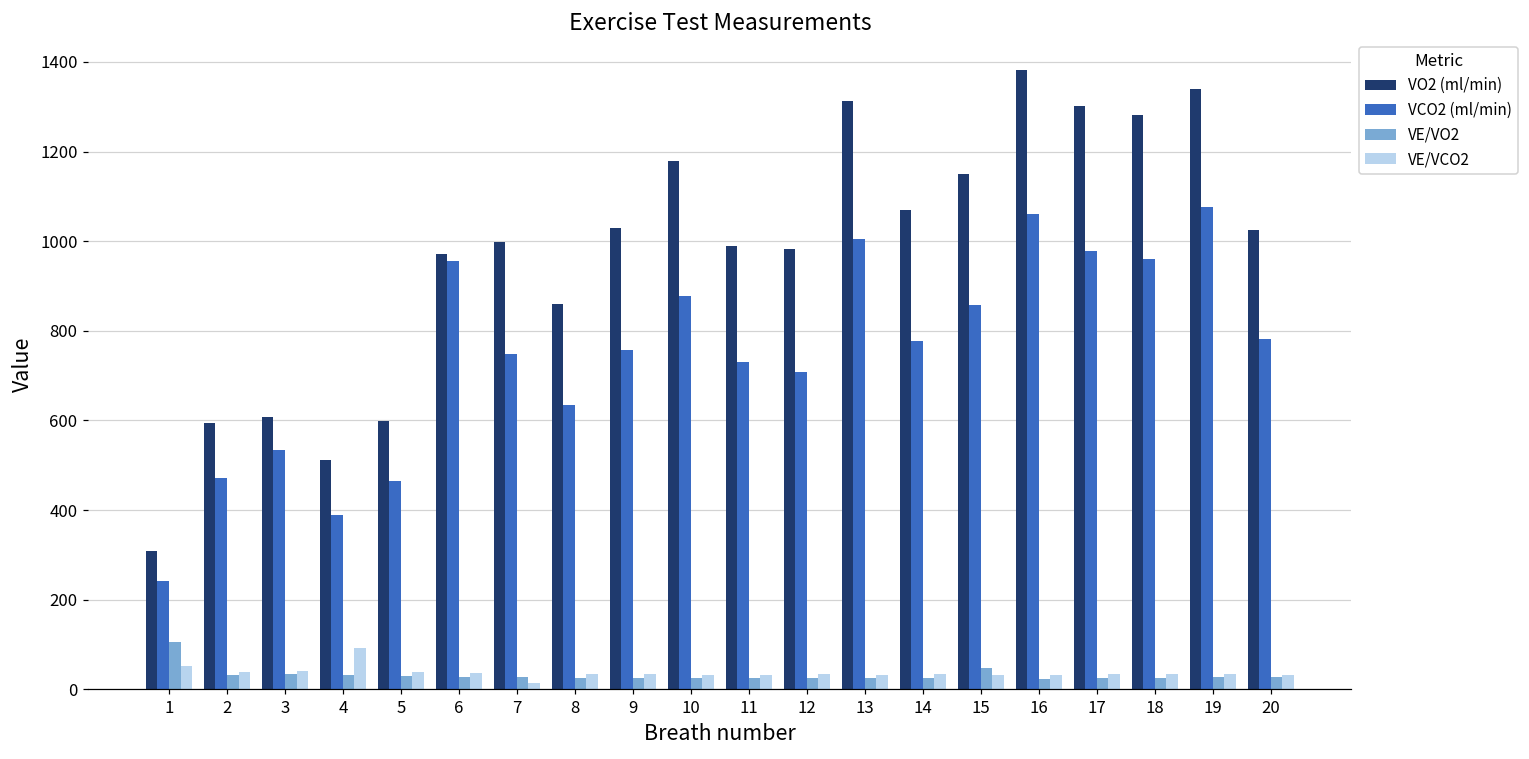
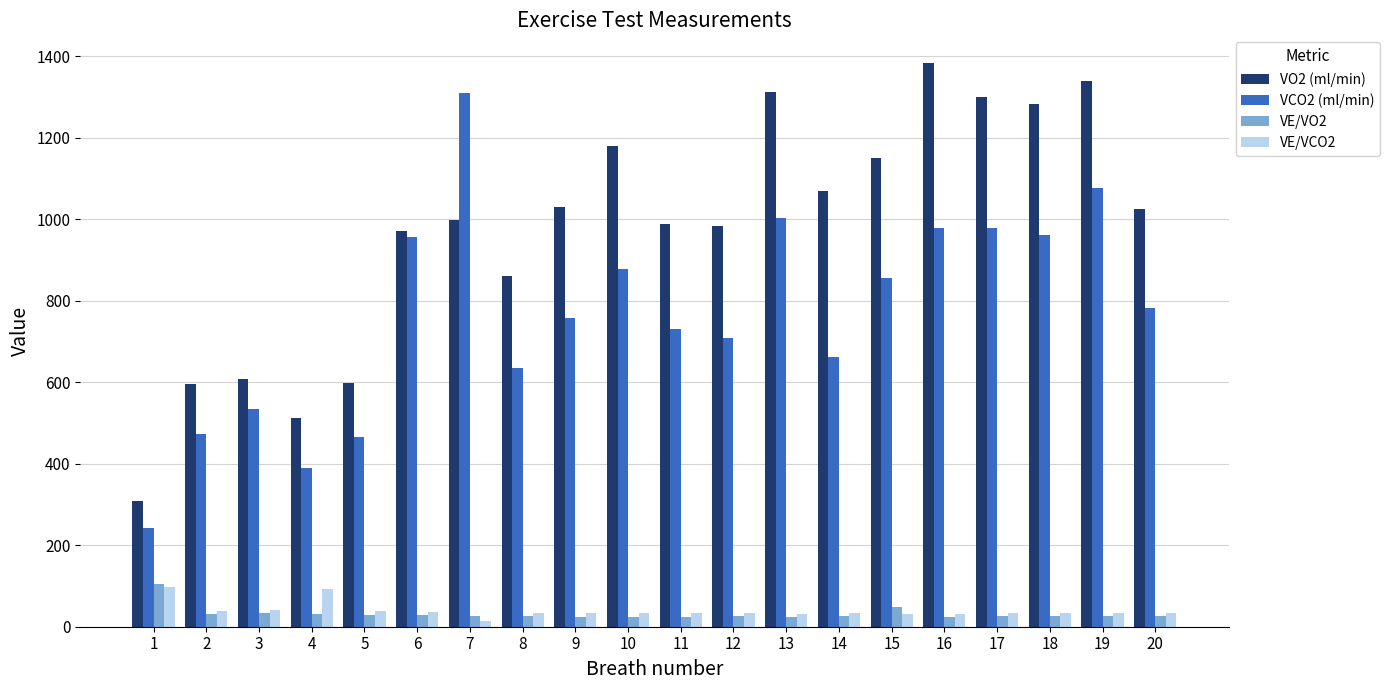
  {
    "VO2 (ml/min)": {
      "1": 310,
      "2": 600,
      "3": 610,
      "4": 510,
      "5": 600,
      "6": 970,
      "7": 1000,
      "8": 860,
      "9": 1030,
      "10": 1180,
      "11": 990,
      "12": 980,
      "13": 1310,
      "14": 1070,
      "15": 1150,
      "16": 1380,
      "17": 1300,
      "18": 1280,
      "19": 1340,
      "20": 1020
    },
    "VCO2 (ml/min)": {
      "1": 240,
      "2": 470,
      "3": 530,
      "4": 390,
      "5": 460,
      "6": 960,
-     "7": 750,
+     "7": 1310,
      "8": 640,
      "9": 760,
      "10": 880,
      "11": 730,
      "12": 710,
      "13": 1000,
-     "14": 780,
+     "14": 660,
      "15": 860,
-     "16": 1060,
+     "16": 980,
      "17": 980,
      "18": 960,
      "19": 1080,
      "20": 780
    },
    "VE/VO2": {
      "1": 110,
      "2": 30,
      "3": 30,
      "4": 30,
      "5": 30,
      "6": 30,
      "7": 30,
      "8": 30,
      "9": 20,
      "10": 20,
      "11": 20,
      "12": 30,
      "13": 20,
      "14": 30,
      "15": 50,
      "16": 20,
      "17": 30,
      "18": 30,
      "19": 30,
      "20": 30
    },
    "VE/VCO2": {
-     "1": 50,
+     "1": 100,
      "2": 40,
      "3": 40,
      "4": 90,
      "5": 40,
      "6": 40,
      "7": 10,
      "8": 30,
      "9": 30,
      "10": 30,
      "11": 30,
      "12": 30,
      "13": 30,
      "14": 30,
      "15": 30,
      "16": 30,
      "17": 30,
      "18": 30,
      "19": 30,
      "20": 30
    }
  }
